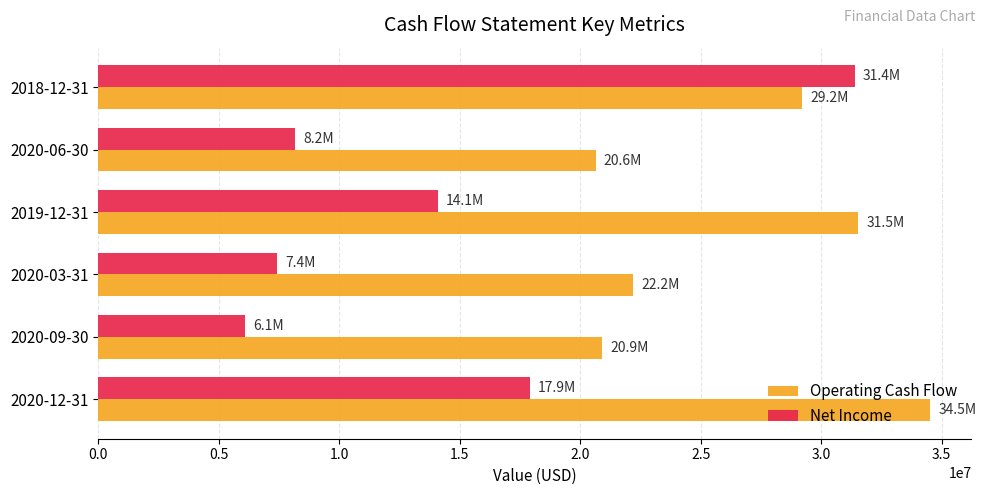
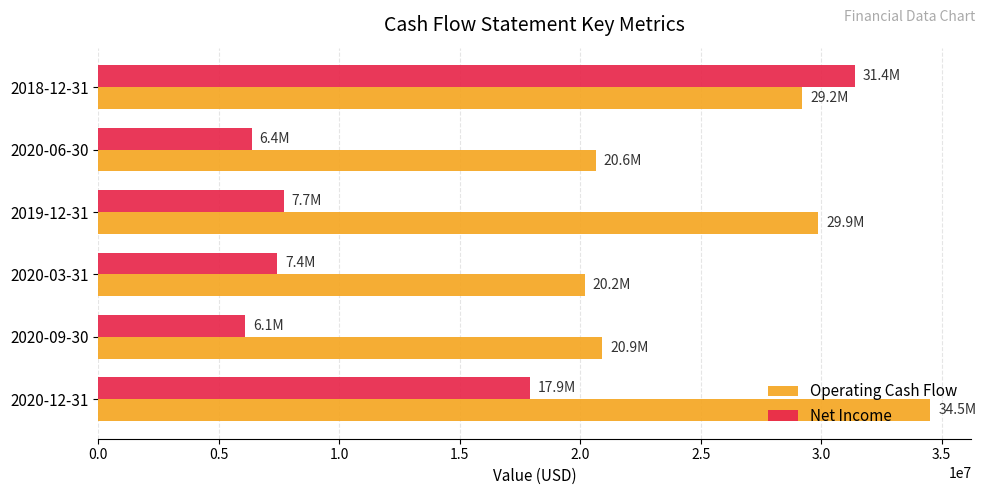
  {
    "Operating Cash Flow": {
      "2018-12-31": "29.2M",
      "2020-06-30": "20.6M",
-     "2019-12-31": "31.5M",
-     "2020-03-31": "22.2M",
+     "2019-12-31": "29.9M",
+     "2020-03-31": "20.2M",
      "2020-09-30": "20.9M",
      "2020-12-31": "34.5M"
    },
    "Net Income": {
      "2018-12-31": "31.4M",
-     "2020-06-30": "8.2M",
-     "2019-12-31": "14.1M",
+     "2020-06-30": "6.4M",
+     "2019-12-31": "7.7M",
      "2020-03-31": "7.4M",
      "2020-09-30": "6.1M",
      "2020-12-31": "17.9M"
    }
  }
